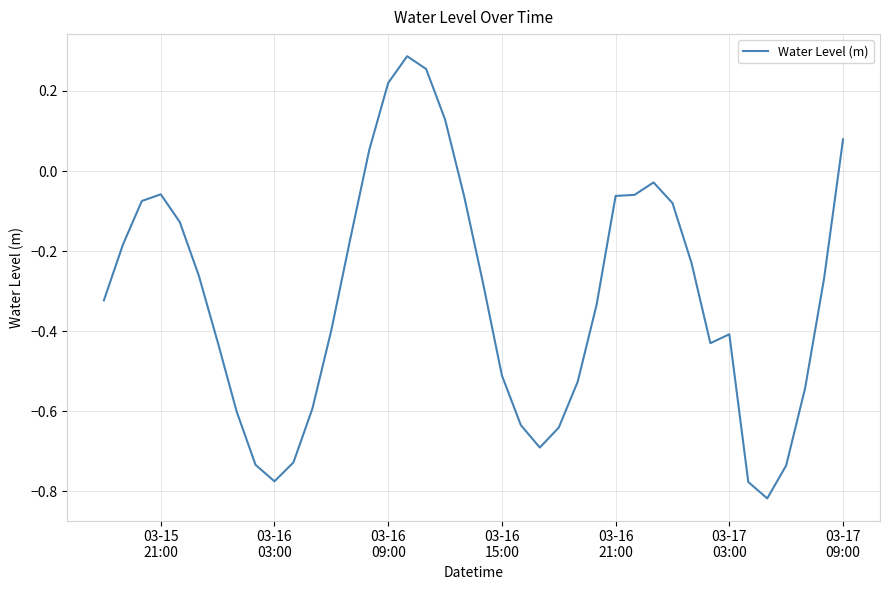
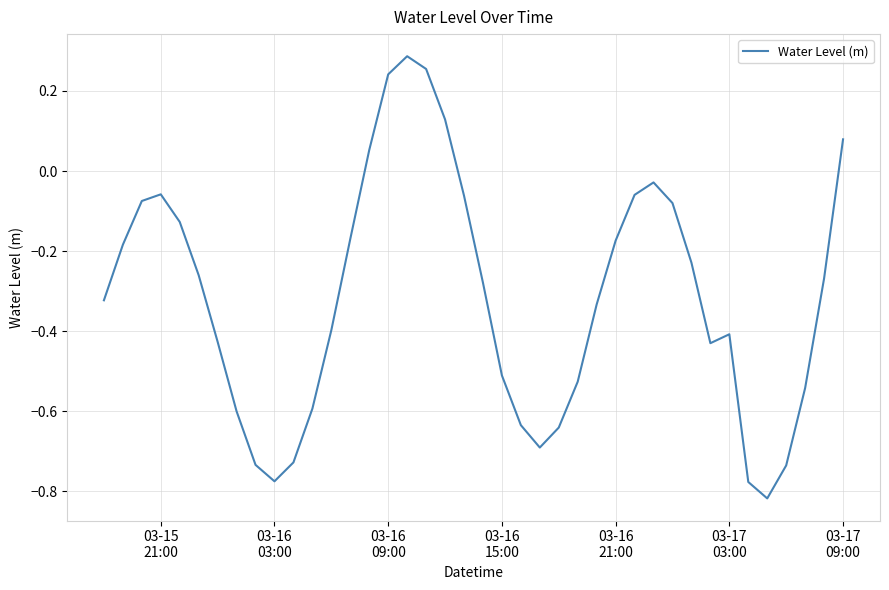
  {
    "03-15 21:00": -0.06,
    "03-16 03:00": -0.77,
-   "03-16 09:00": 0.22,
+   "03-16 09:00": 0.24,
    "03-16 15:00": -0.51,
-   "03-16 21:00": -0.06,
+   "03-16 21:00": -0.17,
    "03-17 03:00": -0.41,
    "03-17 09:00": 0.08
  }
